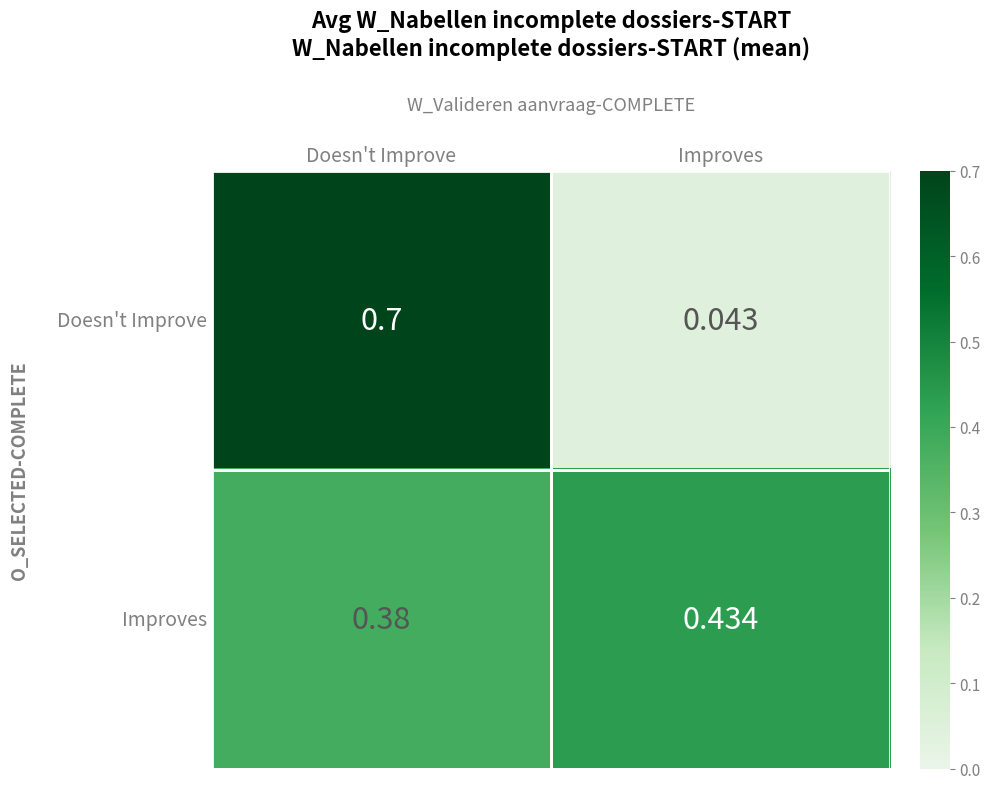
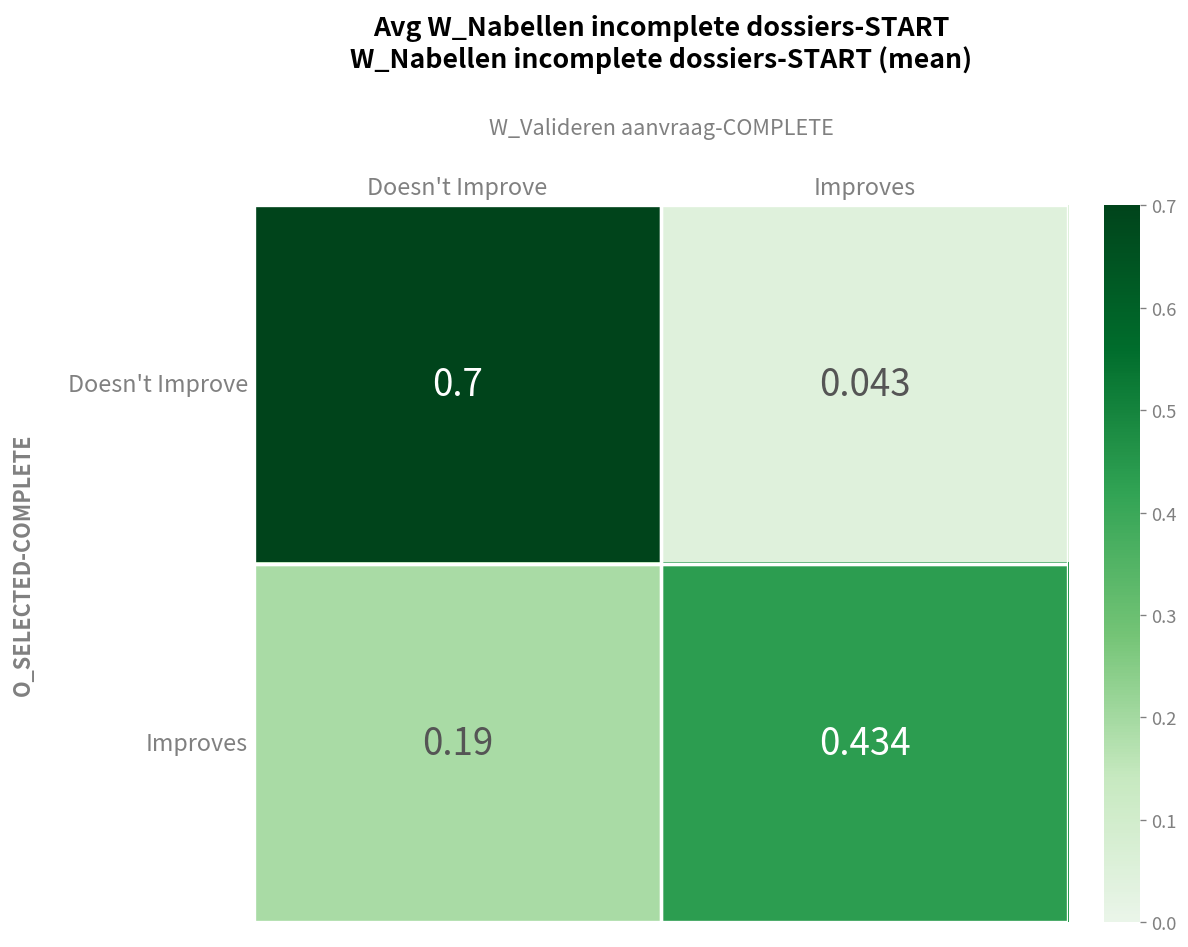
  {
    "Doesn't Improve": {
      "Doesn't Improve": 0.7,
      "Improves": 0.043
    },
    "Improves": {
-     "Doesn't Improve": 0.38,
+     "Doesn't Improve": 0.19,
      "Improves": 0.434
    }
  }
